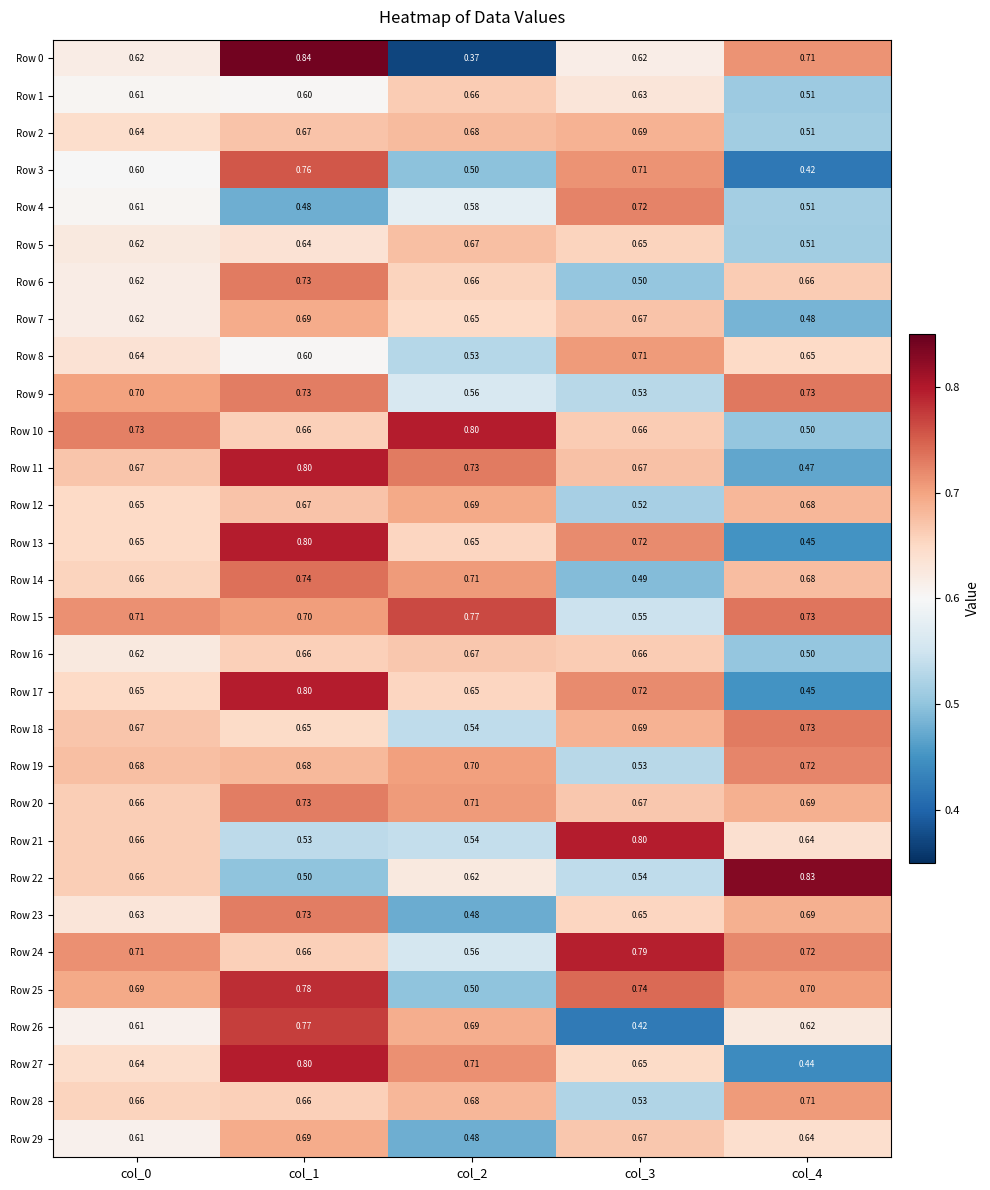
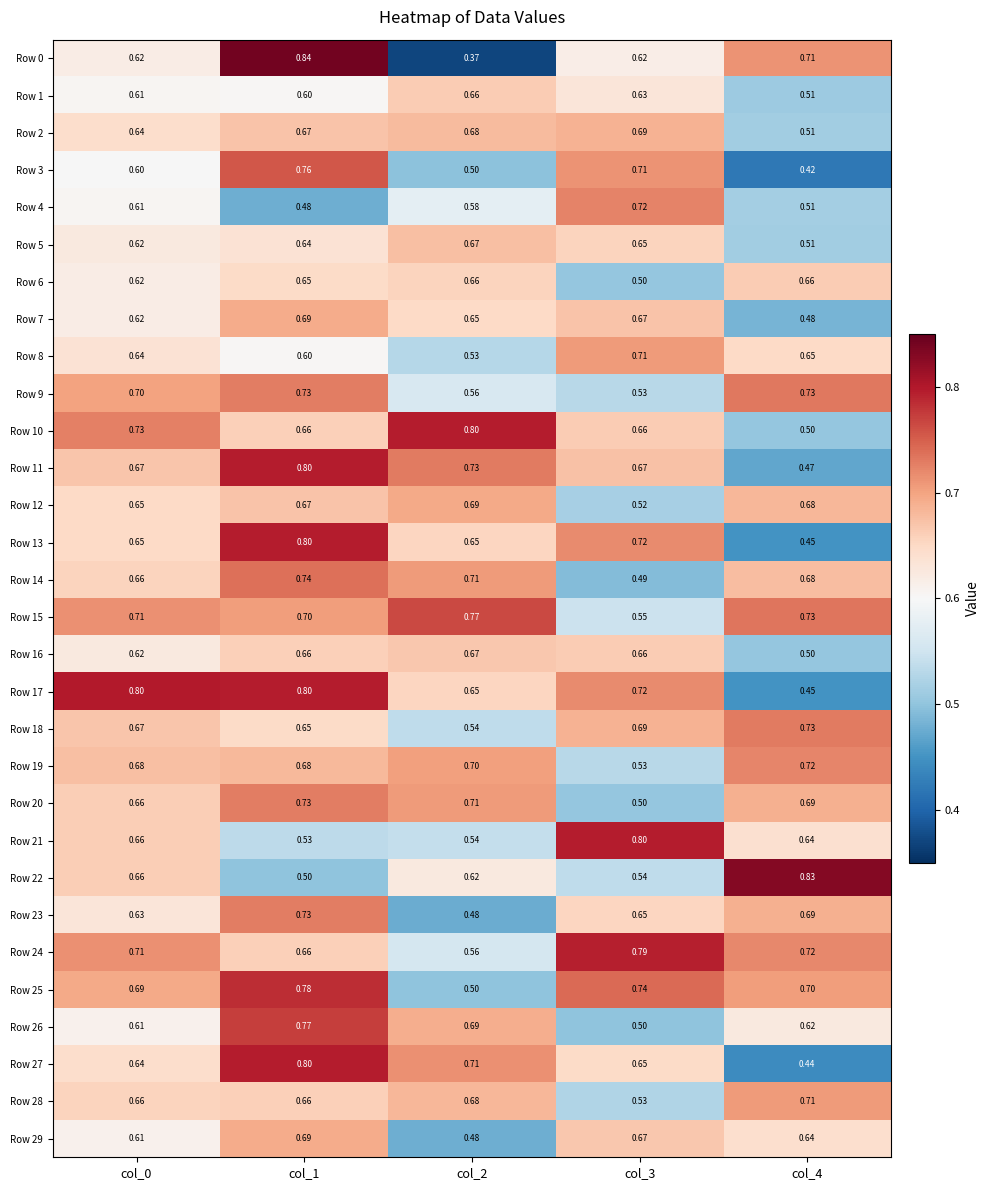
  {
    "Row 0": {
      "col_0": 0.62,
      "col_1": 0.84,
      "col_2": 0.37,
      "col_3": 0.62,
      "col_4": 0.71
    },
    "Row 1": {
      "col_0": 0.61,
      "col_1": 0.60,
      "col_2": 0.66,
      "col_3": 0.63,
      "col_4": 0.51
    },
    "Row 2": {
      "col_0": 0.64,
      "col_1": 0.67,
      "col_2": 0.68,
      "col_3": 0.69,
      "col_4": 0.51
    },
    "Row 3": {
      "col_0": 0.60,
      "col_1": 0.76,
      "col_2": 0.50,
      "col_3": 0.71,
      "col_4": 0.42
    },
    "Row 4": {
      "col_0": 0.61,
      "col_1": 0.48,
      "col_2": 0.58,
      "col_3": 0.72,
      "col_4": 0.51
    },
    "Row 5": {
      "col_0": 0.62,
      "col_1": 0.64,
      "col_2": 0.67,
      "col_3": 0.65,
      "col_4": 0.51
    },
    "Row 6": {
      "col_0": 0.62,
-     "col_1": 0.73,
+     "col_1": 0.65,
      "col_2": 0.66,
      "col_3": 0.50,
      "col_4": 0.66
    },
    "Row 7": {
      "col_0": 0.62,
      "col_1": 0.69,
      "col_2": 0.65,
      "col_3": 0.67,
      "col_4": 0.48
    },
    "Row 8": {
      "col_0": 0.64,
      "col_1": 0.60,
      "col_2": 0.53,
      "col_3": 0.71,
      "col_4": 0.65
    },
    "Row 9": {
      "col_0": 0.70,
      "col_1": 0.73,
      "col_2": 0.56,
      "col_3": 0.53,
      "col_4": 0.73
    },
    "Row 10": {
      "col_0": 0.73,
      "col_1": 0.66,
      "col_2": 0.80,
      "col_3": 0.66,
      "col_4": 0.50
    },
    "Row 11": {
      "col_0": 0.67,
      "col_1": 0.80,
      "col_2": 0.73,
      "col_3": 0.67,
      "col_4": 0.47
    },
    "Row 12": {
      "col_0": 0.65,
      "col_1": 0.67,
      "col_2": 0.69,
      "col_3": 0.52,
      "col_4": 0.68
    },
    "Row 13": {
      "col_0": 0.65,
      "col_1": 0.80,
      "col_2": 0.65,
      "col_3": 0.72,
      "col_4": 0.45
    },
    "Row 14": {
      "col_0": 0.66,
      "col_1": 0.74,
      "col_2": 0.71,
      "col_3": 0.49,
      "col_4": 0.68
    },
    "Row 15": {
      "col_0": 0.71,
      "col_1": 0.70,
      "col_2": 0.77,
      "col_3": 0.55,
      "col_4": 0.73
    },
    "Row 16": {
      "col_0": 0.62,
      "col_1": 0.66,
      "col_2": 0.67,
      "col_3": 0.66,
      "col_4": 0.50
    },
    "Row 17": {
-     "col_0": 0.65,
+     "col_0": 0.80,
      "col_1": 0.80,
      "col_2": 0.65,
      "col_3": 0.72,
      "col_4": 0.45
    },
    "Row 18": {
      "col_0": 0.67,
      "col_1": 0.65,
      "col_2": 0.54,
      "col_3": 0.69,
      "col_4": 0.73
    },
    "Row 19": {
      "col_0": 0.68,
      "col_1": 0.68,
      "col_2": 0.70,
      "col_3": 0.53,
      "col_4": 0.72
    },
    "Row 20": {
      "col_0": 0.66,
      "col_1": 0.73,
      "col_2": 0.71,
-     "col_3": 0.67,
+     "col_3": 0.50,
      "col_4": 0.69
    },
    "Row 21": {
      "col_0": 0.66,
      "col_1": 0.53,
      "col_2": 0.54,
      "col_3": 0.80,
      "col_4": 0.64
    },
    "Row 22": {
      "col_0": 0.66,
      "col_1": 0.50,
      "col_2": 0.62,
      "col_3": 0.54,
      "col_4": 0.83
    },
    "Row 23": {
      "col_0": 0.63,
      "col_1": 0.73,
      "col_2": 0.48,
      "col_3": 0.65,
      "col_4": 0.69
    },
    "Row 24": {
      "col_0": 0.71,
      "col_1": 0.66,
      "col_2": 0.56,
      "col_3": 0.79,
      "col_4": 0.72
    },
    "Row 25": {
      "col_0": 0.69,
      "col_1": 0.78,
      "col_2": 0.50,
      "col_3": 0.74,
      "col_4": 0.70
    },
    "Row 26": {
      "col_0": 0.61,
      "col_1": 0.77,
      "col_2": 0.69,
-     "col_3": 0.42,
+     "col_3": 0.50,
      "col_4": 0.62
    },
    "Row 27": {
      "col_0": 0.64,
      "col_1": 0.80,
      "col_2": 0.71,
      "col_3": 0.65,
      "col_4": 0.44
    },
    "Row 28": {
      "col_0": 0.66,
      "col_1": 0.66,
      "col_2": 0.68,
      "col_3": 0.53,
      "col_4": 0.71
    },
    "Row 29": {
      "col_0": 0.61,
      "col_1": 0.69,
      "col_2": 0.48,
      "col_3": 0.67,
      "col_4": 0.64
    }
  }
